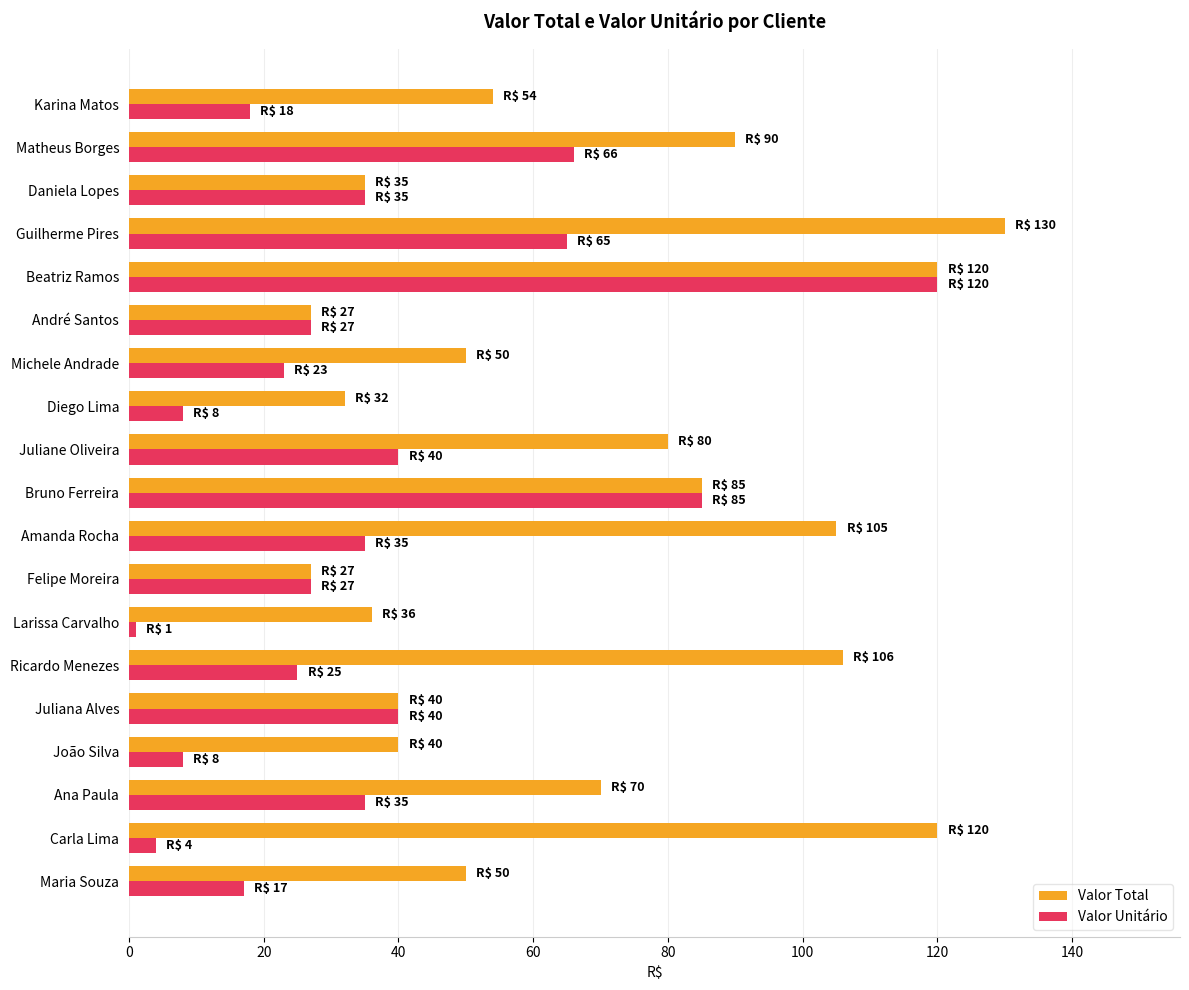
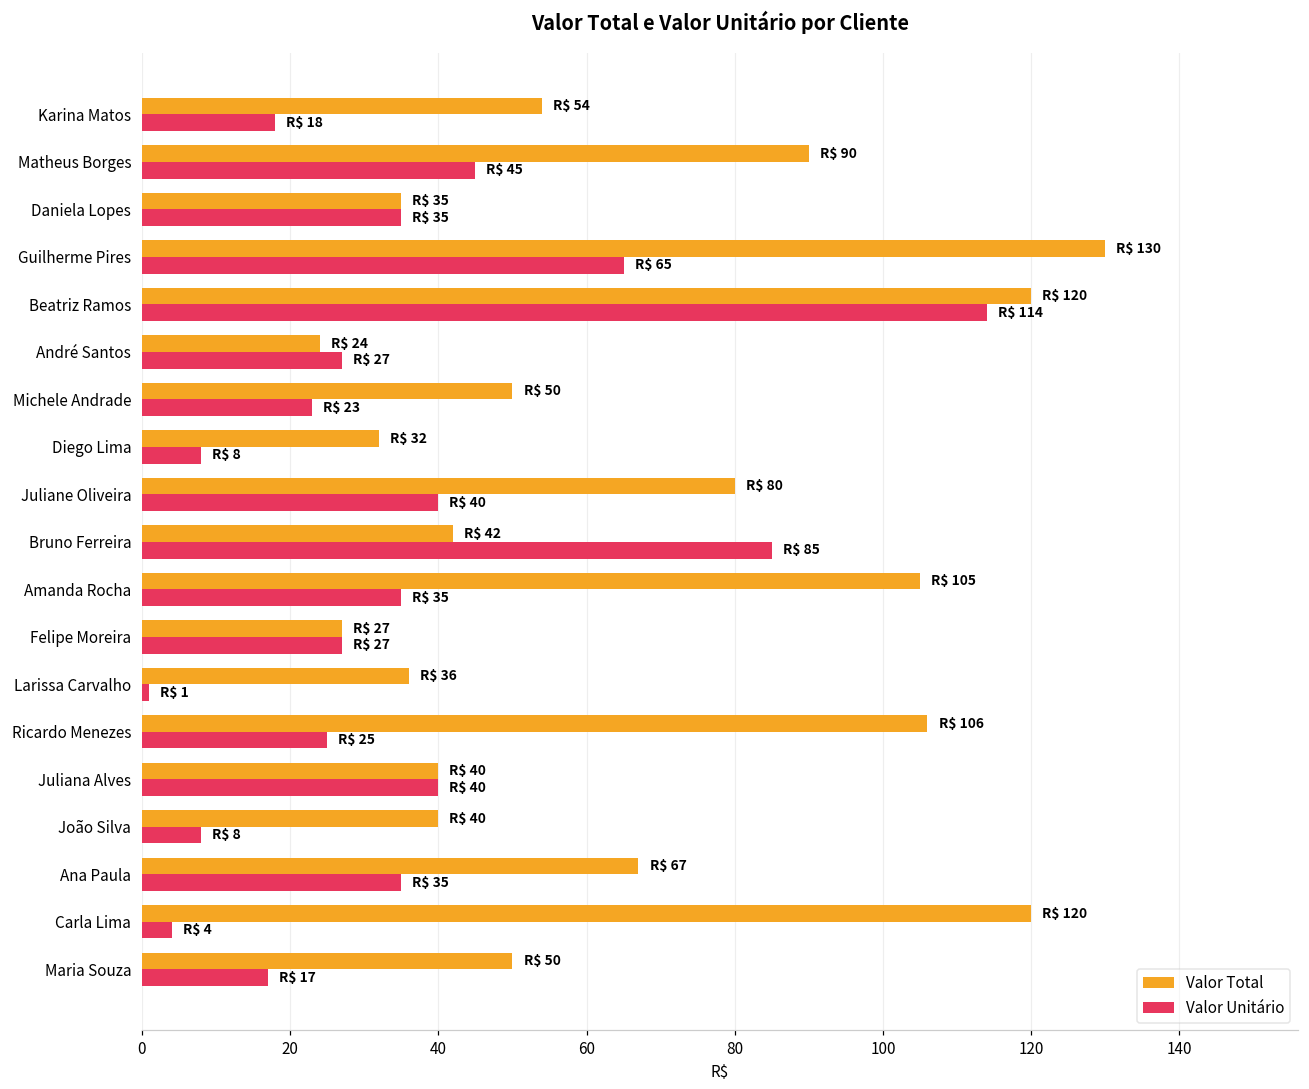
  {
    "Valor Total": {
      "Karina Matos": 54,
      "Matheus Borges": 90,
      "Daniela Lopes": 35,
      "Guilherme Pires": 130,
      "Beatriz Ramos": 120,
-     "André Santos": 27,
+     "André Santos": 24,
      "Michele Andrade": 50,
      "Diego Lima": 32,
      "Juliane Oliveira": 80,
-     "Bruno Ferreira": 85,
+     "Bruno Ferreira": 42,
      "Amanda Rocha": 105,
      "Felipe Moreira": 27,
      "Larissa Carvalho": 36,
      "Ricardo Menezes": 106,
      "Juliana Alves": 40,
      "João Silva": 40,
-     "Ana Paula": 70,
+     "Ana Paula": 67,
      "Carla Lima": 120,
      "Maria Souza": 50
    },
    "Valor Unitário": {
      "Karina Matos": 18,
-     "Matheus Borges": 66,
+     "Matheus Borges": 45,
      "Daniela Lopes": 35,
      "Guilherme Pires": 65,
-     "Beatriz Ramos": 120,
+     "Beatriz Ramos": 114,
      "André Santos": 27,
      "Michele Andrade": 23,
      "Diego Lima": 8,
      "Juliane Oliveira": 40,
      "Bruno Ferreira": 85,
      "Amanda Rocha": 35,
      "Felipe Moreira": 27,
      "Larissa Carvalho": 1,
      "Ricardo Menezes": 25,
      "Juliana Alves": 40,
      "João Silva": 8,
      "Ana Paula": 35,
      "Carla Lima": 4,
      "Maria Souza": 17
    }
  }
